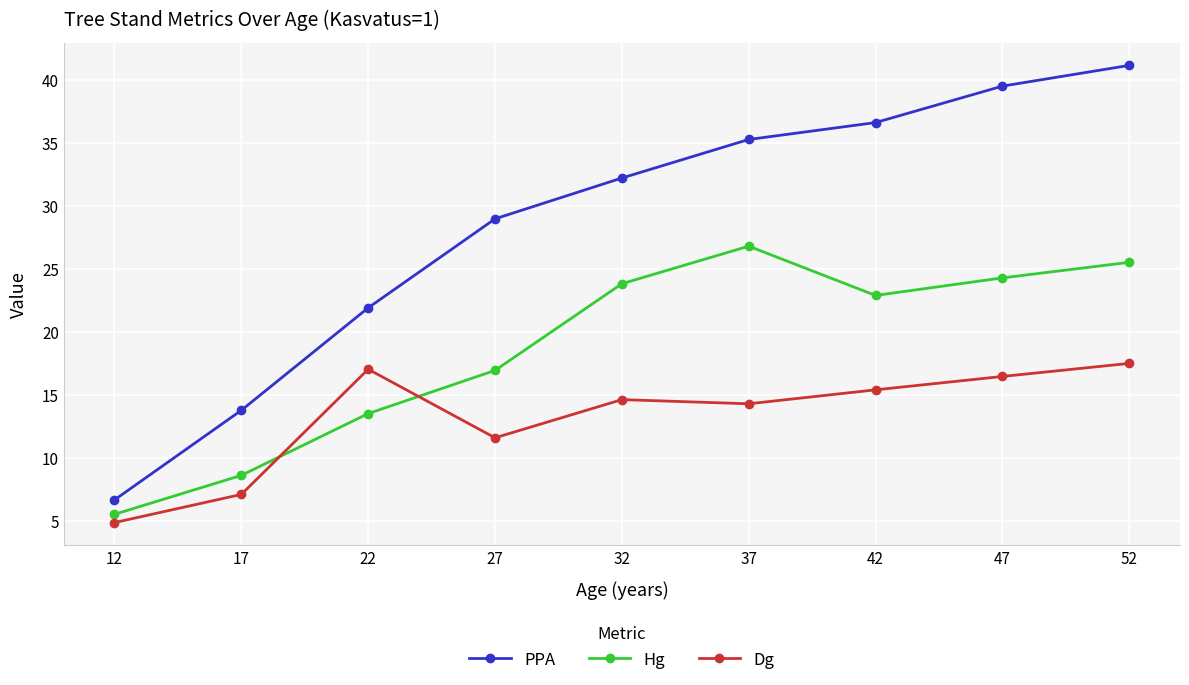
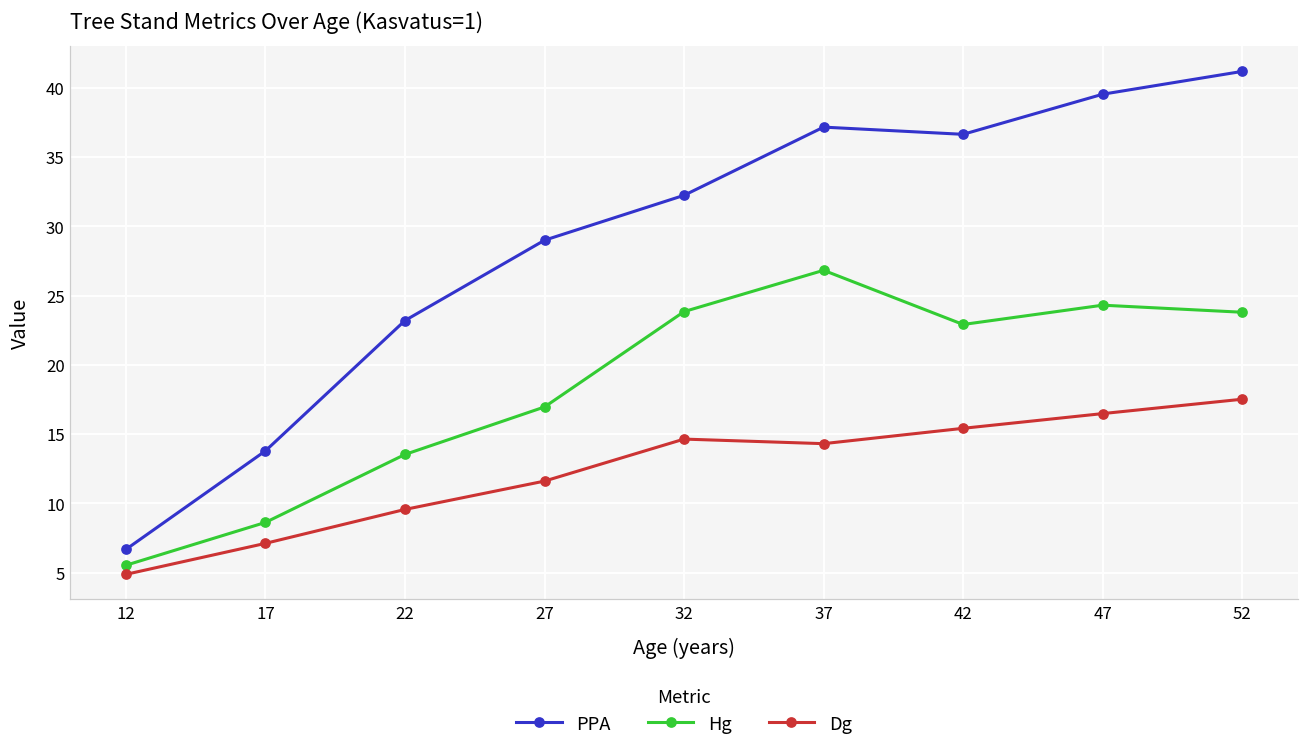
  {
    "PPA": {
      "12": 6.7,
      "17": 13.8,
-     "22": 21.9,
+     "22": 23.2,
      "27": 29.0,
      "32": 32.2,
-     "37": 35.3,
+     "37": 37.2,
      "42": 36.6,
      "47": 39.5,
      "52": 41.2
    },
    "Hg": {
      "12": 5.5,
      "17": 8.6,
      "22": 13.5,
      "27": 17.0,
      "32": 23.8,
      "37": 26.8,
      "42": 22.9,
      "47": 24.3,
-     "52": 25.5
+     "52": 23.8
    },
    "Dg": {
      "12": 4.9,
      "17": 7.1,
-     "22": 17.1,
+     "22": 9.6,
      "27": 11.6,
      "32": 14.6,
      "37": 14.3,
      "42": 15.4,
      "47": 16.5,
      "52": 17.5
    }
  }
